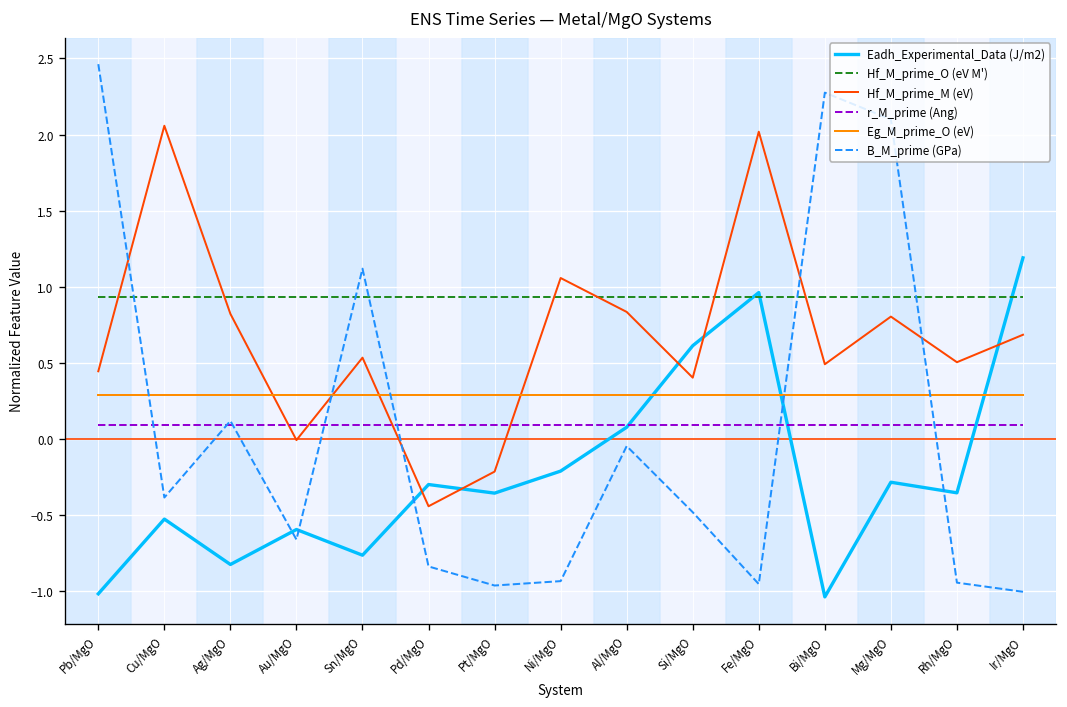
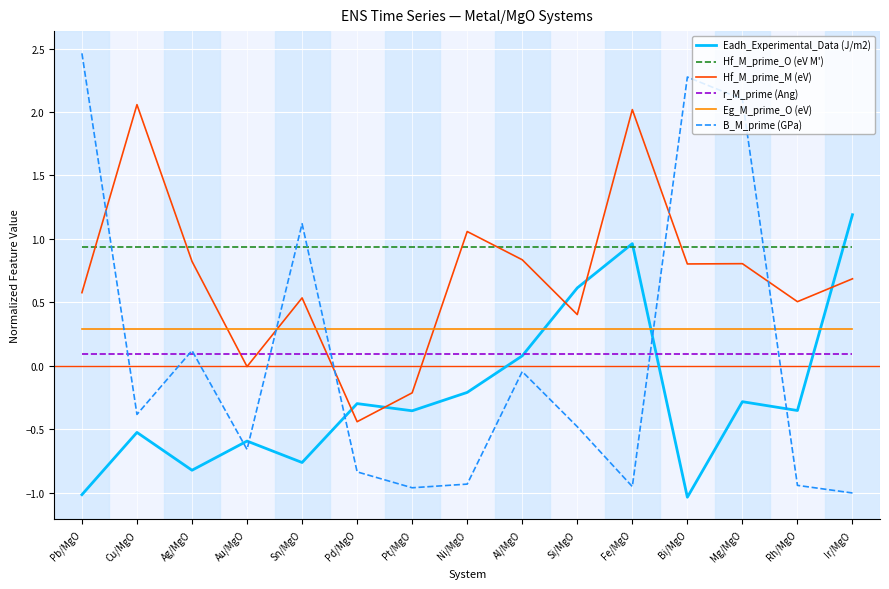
  {
    "Hf_M_prime_O (eV M')": {
      "Pb/MgO": 0.94,
      "Cu/MgO": 0.94,
      "Ag/MgO": 0.94,
      "Au/MgO": 0.94,
      "Sn/MgO": 0.94,
      "Pd/MgO": 0.94,
      "Pt/MgO": 0.94,
      "Ni/MgO": 0.94,
      "Al/MgO": 0.94,
      "Si/MgO": 0.94,
      "Fe/MgO": 0.94,
      "Bi/MgO": 0.94,
      "Mg/MgO": 0.94,
      "Rh/MgO": 0.94,
      "Ir/MgO": 0.94
    },
    "Hf_M_prime_M (eV)": {
-     "Pb/MgO": 0.45,
+     "Pb/MgO": 0.58,
      "Cu/MgO": 2.06,
      "Ag/MgO": 0.82,
      "Au/MgO": -0.01,
      "Sn/MgO": 0.53,
      "Pd/MgO": -0.44,
      "Pt/MgO": -0.21,
      "Ni/MgO": 1.06,
      "Al/MgO": 0.84,
      "Si/MgO": 0.40,
      "Fe/MgO": 2.02,
-     "Bi/MgO": 0.49,
+     "Bi/MgO": 0.80,
      "Mg/MgO": 0.80,
      "Rh/MgO": 0.51,
      "Ir/MgO": 0.69
    },
    "r_M_prime (Ang)": {
      "Pb/MgO": 0.10,
      "Cu/MgO": 0.10,
      "Ag/MgO": 0.10,
      "Au/MgO": 0.10,
      "Sn/MgO": 0.10,
      "Pd/MgO": 0.10,
      "Pt/MgO": 0.10,
      "Ni/MgO": 0.10,
      "Si/MgO": 0.10,
      "Fe/MgO": 0.10,
      "Bi/MgO": 0.10,
      "Mg/MgO": 0.10,
      "Rh/MgO": 0.10,
      "Ir/MgO": 0.10
    },
    "Eg_M_prime_O (eV)": {
      "Pb/MgO": 0.29,
      "Cu/MgO": 0.29,
      "Ag/MgO": 0.29,
      "Au/MgO": 0.29,
      "Sn/MgO": 0.29,
      "Pd/MgO": 0.29,
      "Pt/MgO": 0.29,
      "Ni/MgO": 0.29,
      "Al/MgO": 0.29,
      "Si/MgO": 0.29,
      "Fe/MgO": 0.29,
      "Bi/MgO": 0.29,
      "Mg/MgO": 0.29,
      "Rh/MgO": 0.29,
      "Ir/MgO": 0.29
    }
  }
